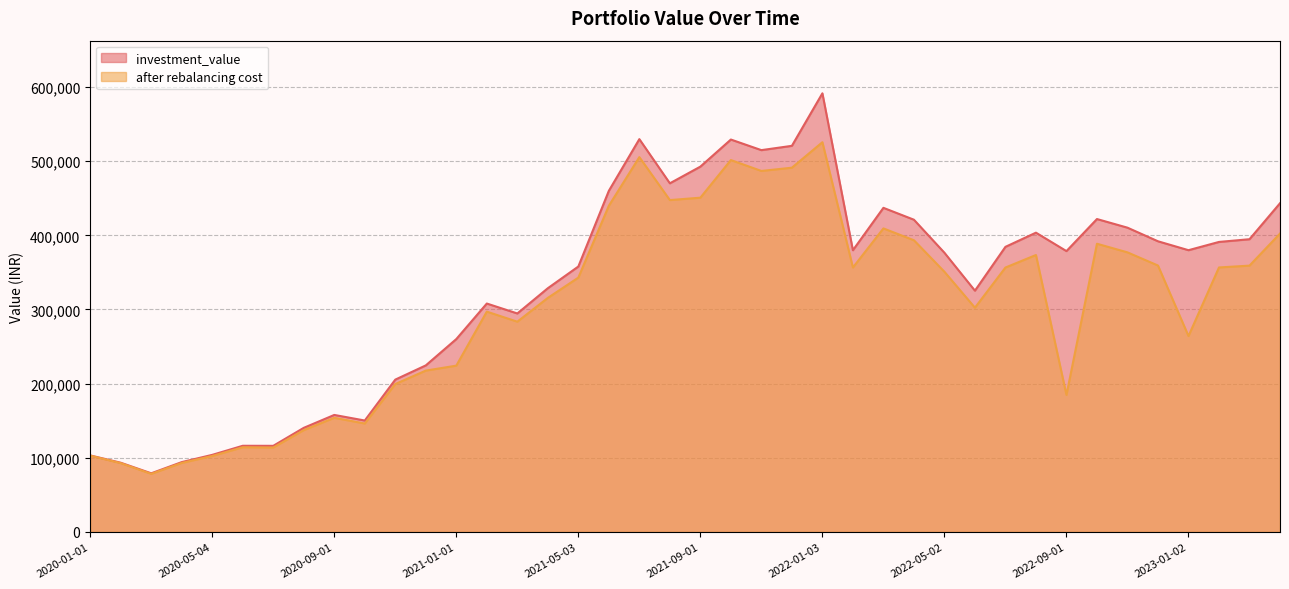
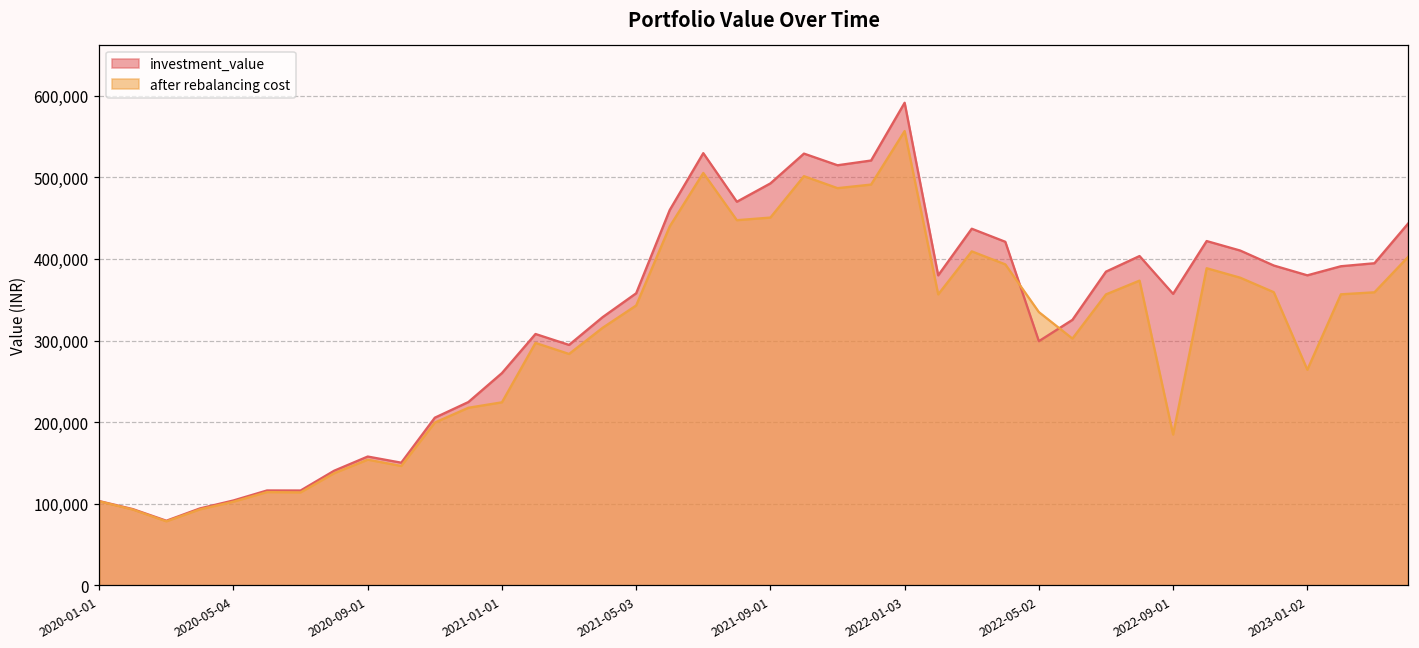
  {
    "investment_value": {
      "2020-09-01": "160,000",
      "2021-01-01": "260,000",
      "2021-05-03": "360,000",
      "2021-09-01": "490,000",
      "2022-01-03": "590,000",
-     "2022-05-02": "380,000",
-     "2022-09-01": "380,000",
+     "2022-05-02": "300,000",
+     "2022-09-01": "360,000",
      "2023-01-02": "380,000"
    },
    "after rebalancing cost": {
      "2020-09-01": "150,000",
      "2021-01-01": "220,000",
      "2021-05-03": "340,000",
      "2021-09-01": "450,000",
-     "2022-01-03": "530,000",
-     "2022-05-02": "350,000",
+     "2022-01-03": "560,000",
+     "2022-05-02": "330,000",
      "2022-09-01": "180,000",
      "2023-01-02": "260,000"
    }
  }
